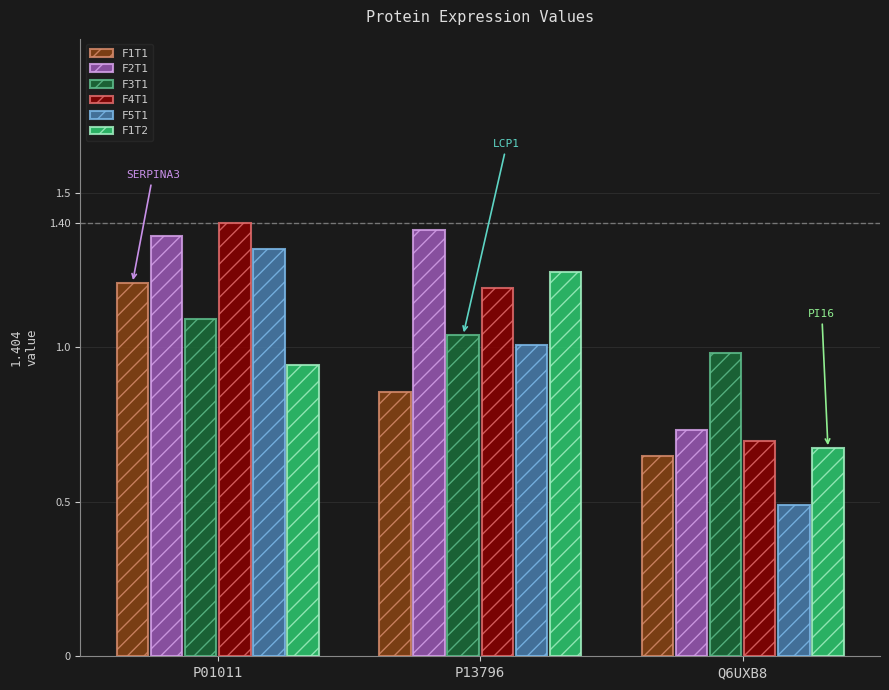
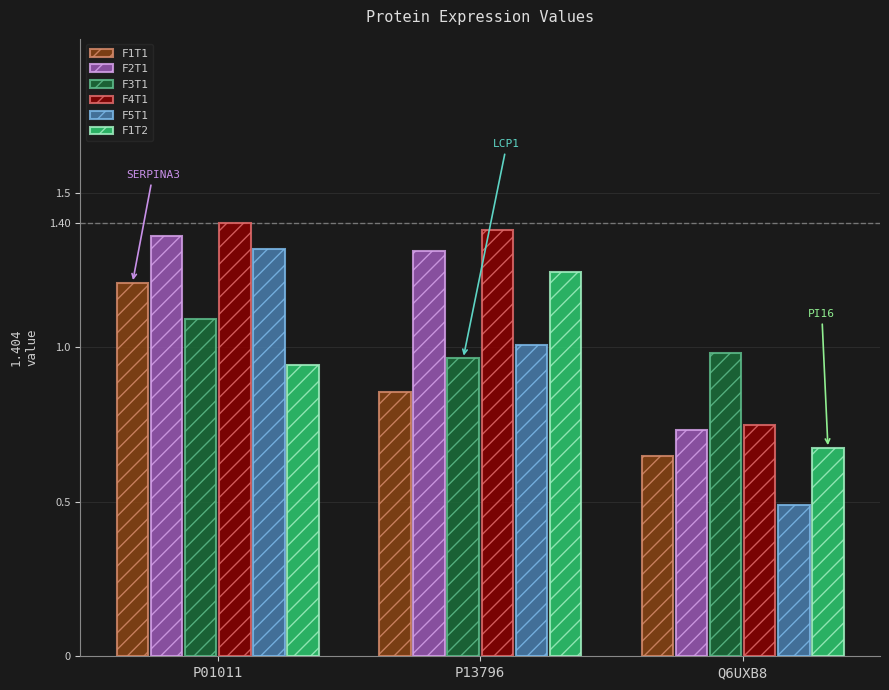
  {
    "F1T1": {
      "P01011": 1.21,
      "P13796": 0.86,
      "Q6UXB8": 0.65
    },
    "F2T1": {
      "P01011": 1.36,
-     "P13796": 1.38,
+     "P13796": 1.31,
      "Q6UXB8": 0.73
    },
    "F3T1": {
      "P01011": 1.09,
-     "P13796": 1.04,
+     "P13796": 0.96,
      "Q6UXB8": 0.98
    },
    "F4T1": {
      "P01011": 1.40,
-     "P13796": 1.19,
-     "Q6UXB8": 0.70
+     "P13796": 1.38,
+     "Q6UXB8": 0.75
    },
    "F5T1": {
      "P01011": 1.32,
      "P13796": 1.01,
      "Q6UXB8": 0.49
    },
    "F1T2": {
      "P01011": 0.94,
      "P13796": 1.24,
      "Q6UXB8": 0.67
    }
  }
